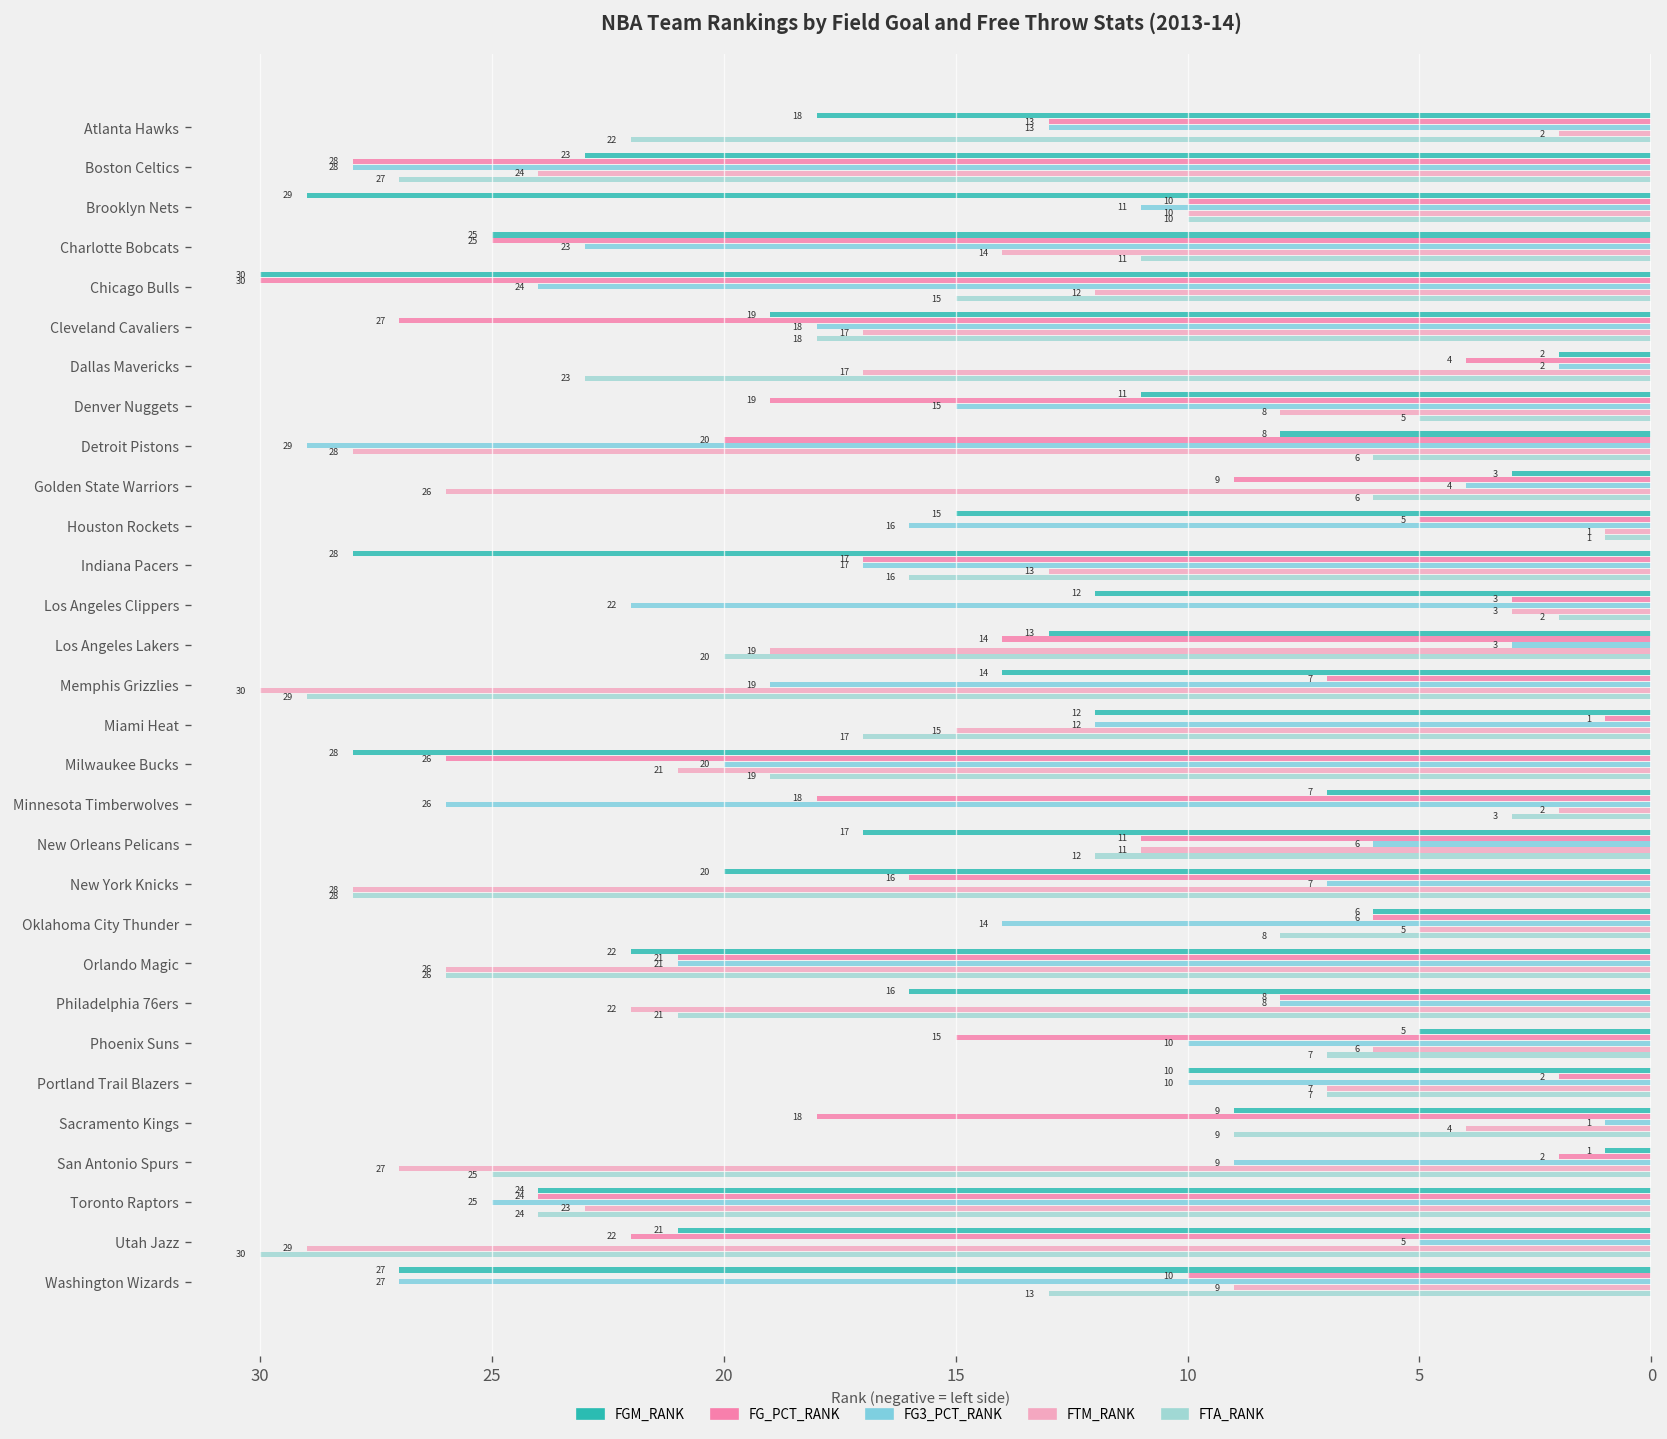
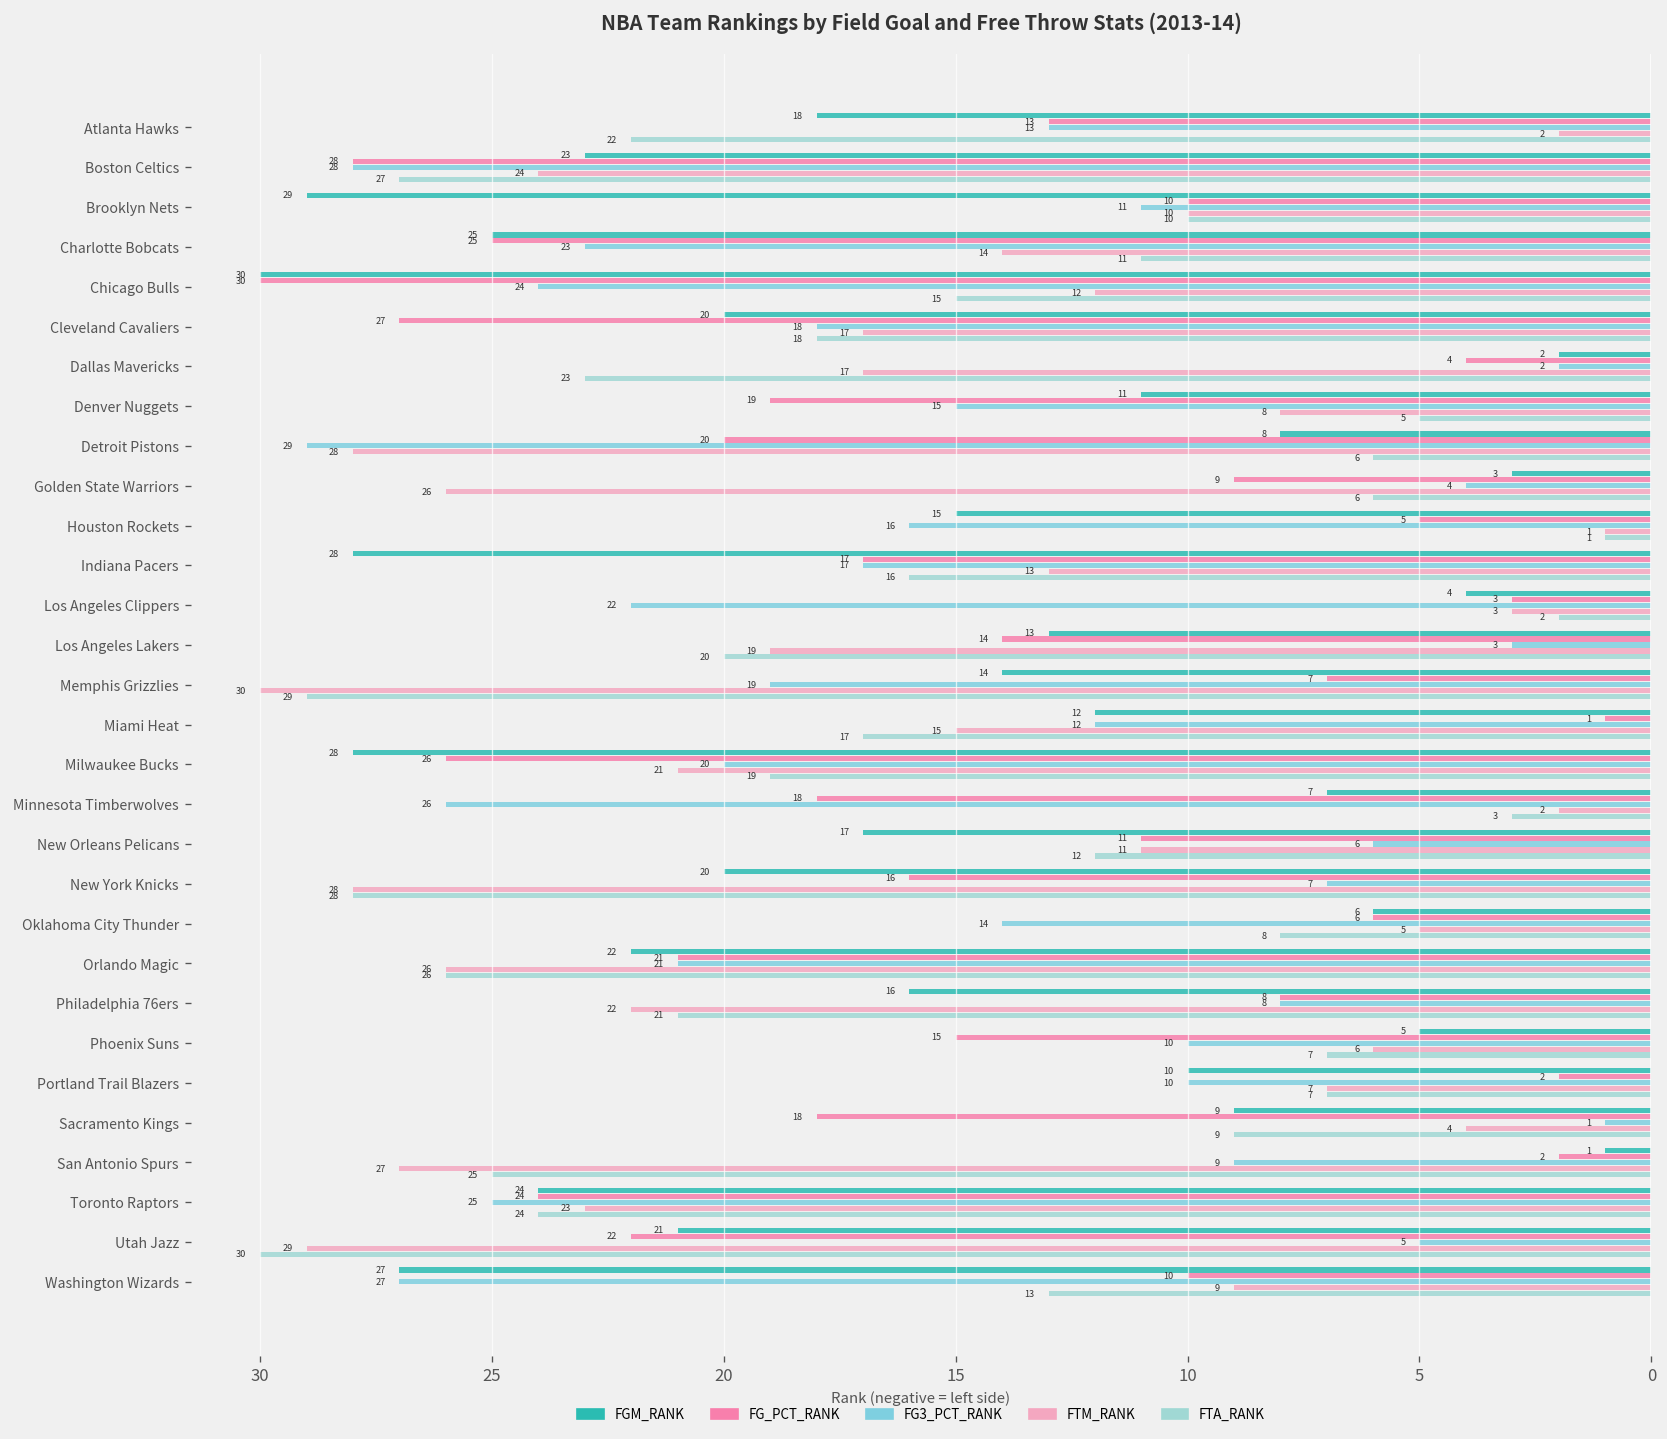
  {
    "FGM_RANK": {
-     "Cleveland Cavaliers": 19,
-     "Los Angeles Clippers": 12
+     "Cleveland Cavaliers": 20,
+     "Los Angeles Clippers": 4
    }
  }
